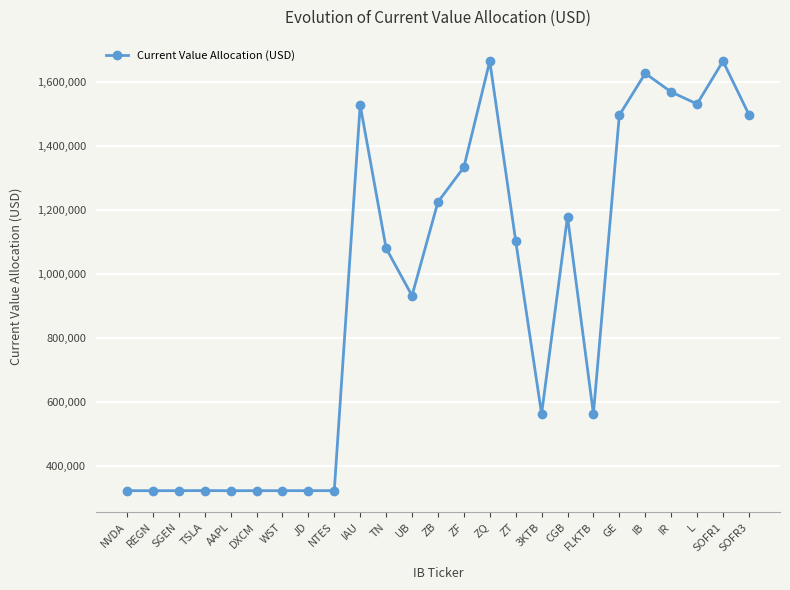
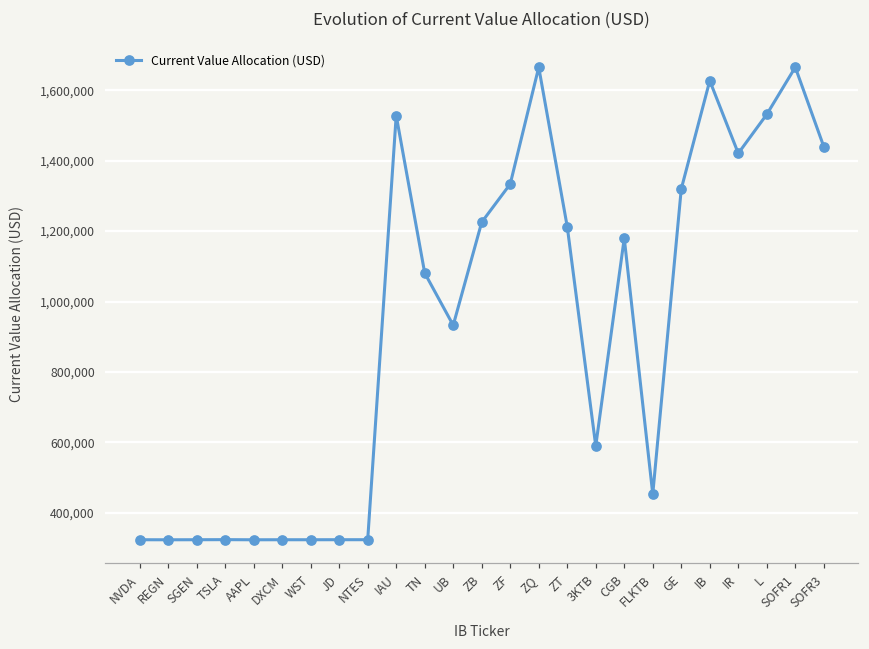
  {
    "NVDA": "320,000",
    "REGN": "320,000",
    "SGEN": "320,000",
    "TSLA": "320,000",
    "AAPL": "320,000",
    "DXCM": "320,000",
    "WST": "320,000",
    "JD": "320,000",
    "NTES": "320,000",
    "IAU": "1,530,000",
    "TN": "1,080,000",
    "UB": "930,000",
    "ZB": "1,230,000",
    "ZF": "1,330,000",
    "ZQ": "1,670,000",
-   "ZT": "1,100,000",
-   "3KTB": "560,000",
+   "ZT": "1,210,000",
+   "3KTB": "590,000",
    "CGB": "1,180,000",
-   "FLKTB": "560,000",
-   "GE": "1,500,000",
+   "FLKTB": "450,000",
+   "GE": "1,320,000",
    "IB": "1,630,000",
-   "IR": "1,570,000",
+   "IR": "1,420,000",
    "L": "1,530,000",
    "SOFR1": "1,670,000",
-   "SOFR3": "1,500,000"
+   "SOFR3": "1,440,000"
  }
